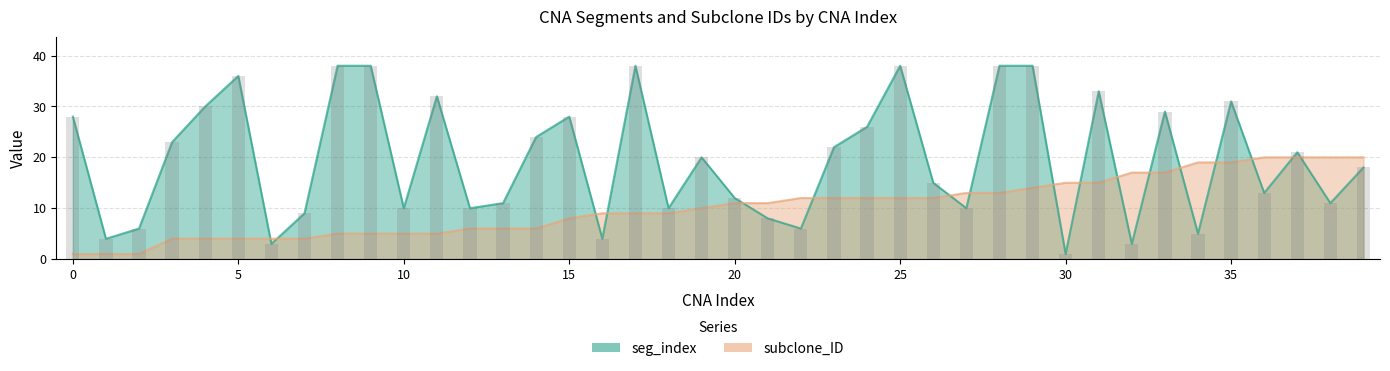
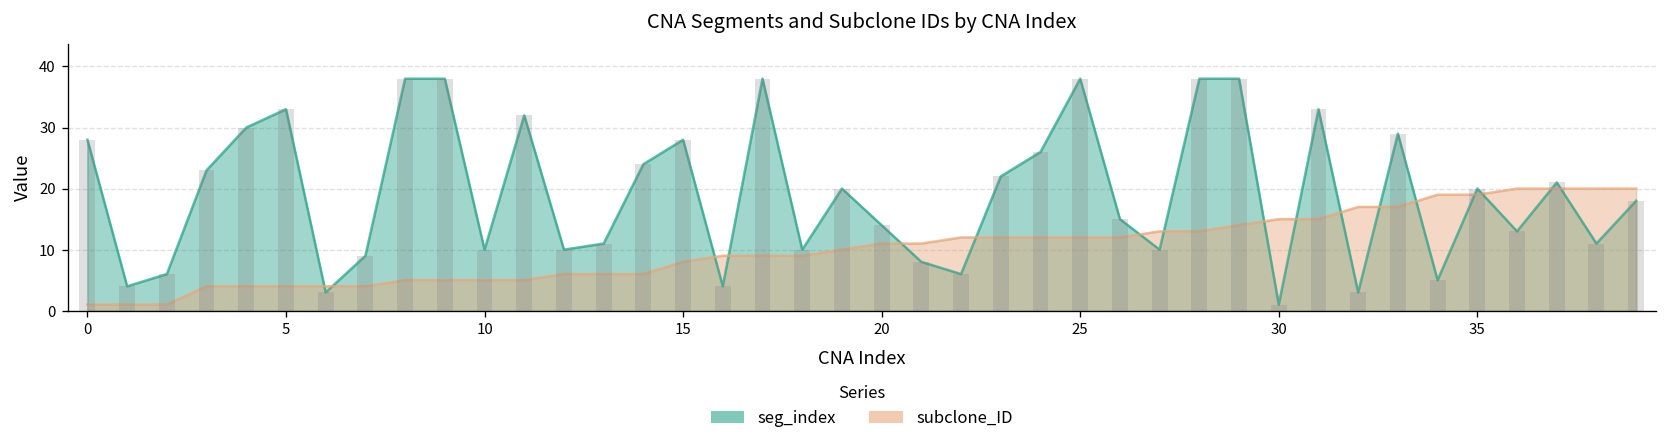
  {
    "seg_index": {
      "0": 28,
-     "5": 36,
+     "5": 33,
      "10": 10,
      "15": 28,
-     "20": 12,
+     "20": 14,
      "25": 38,
      "30": 1,
-     "35": 31
+     "35": 20
    }
  }
